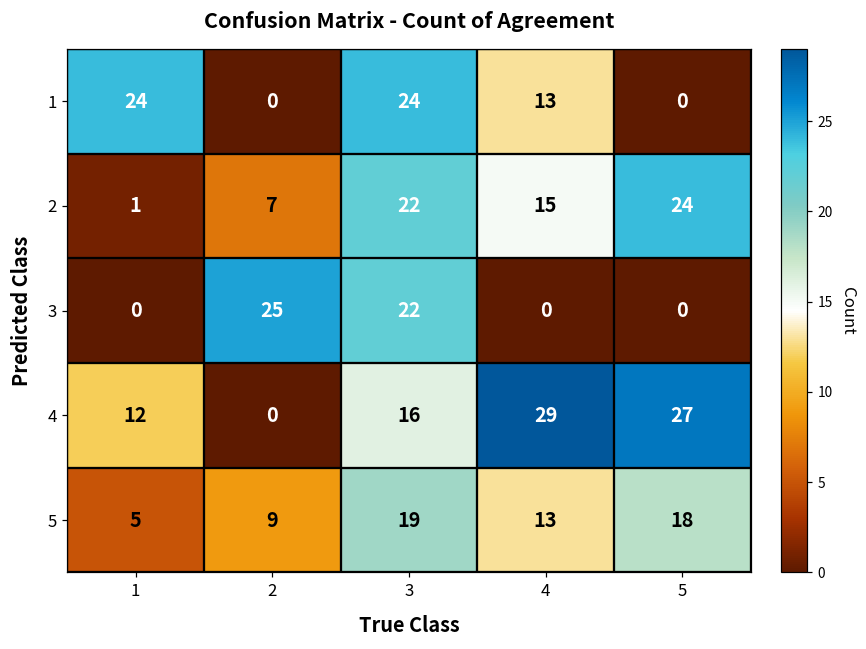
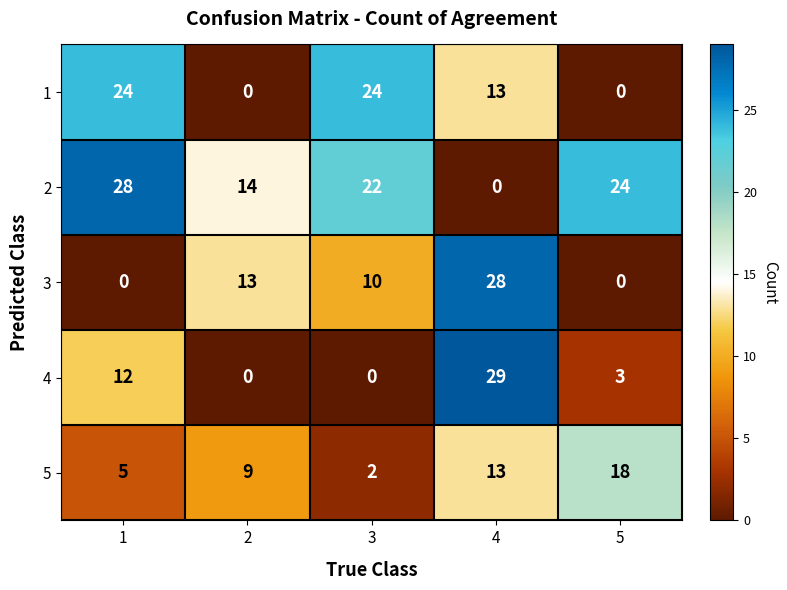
  {
    "1": {
      "1": 24,
      "2": 0,
      "3": 24,
      "4": 13,
      "5": 0
    },
    "2": {
-     "1": 1,
-     "2": 7,
+     "1": 28,
+     "2": 14,
      "3": 22,
-     "4": 15,
+     "4": 0,
      "5": 24
    },
    "3": {
      "1": 0,
-     "2": 25,
-     "3": 22,
-     "4": 0,
+     "2": 13,
+     "3": 10,
+     "4": 28,
      "5": 0
    },
    "4": {
      "1": 12,
      "2": 0,
-     "3": 16,
+     "3": 0,
      "4": 29,
-     "5": 27
+     "5": 3
    },
    "5": {
      "1": 5,
      "2": 9,
-     "3": 19,
+     "3": 2,
      "4": 13,
      "5": 18
    }
  }
